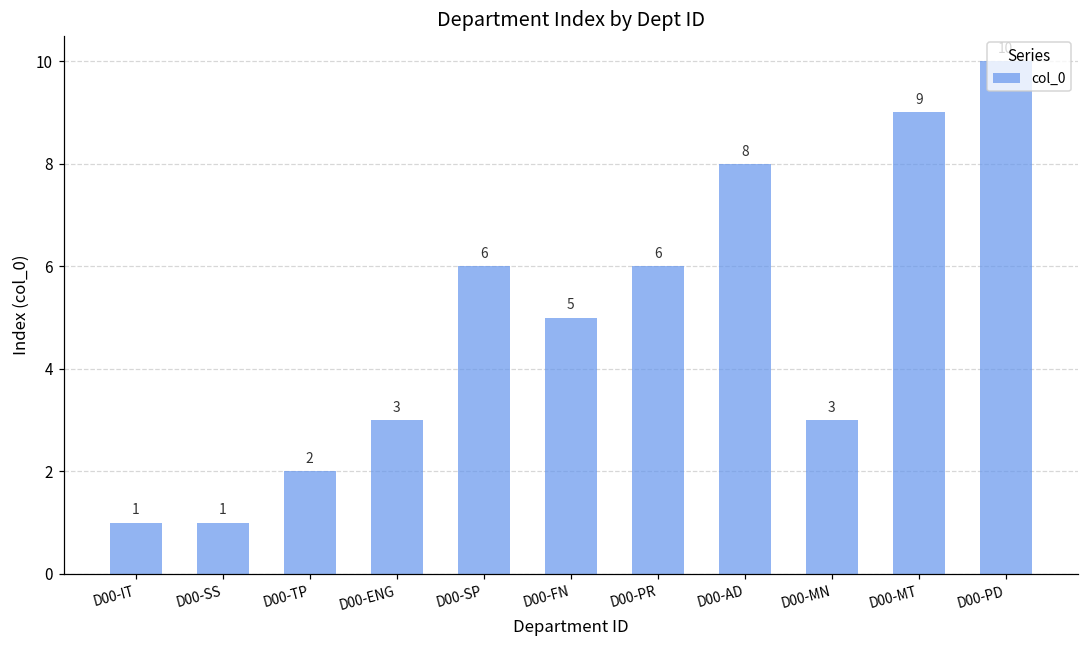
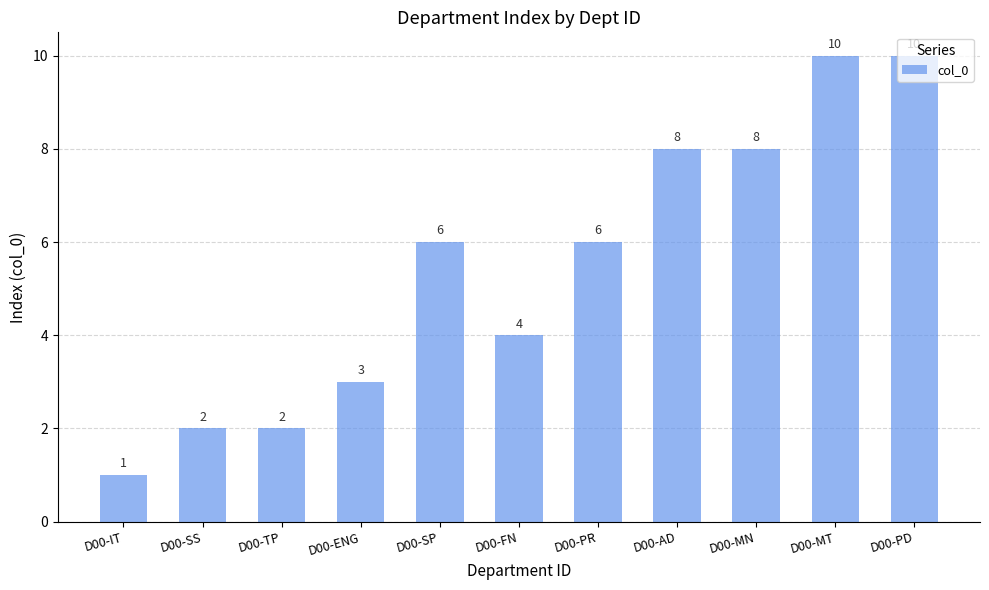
  {
    "D00-IT": 1,
-   "D00-SS": 1,
+   "D00-SS": 2,
    "D00-TP": 2,
    "D00-ENG": 3,
    "D00-SP": 6,
-   "D00-FN": 5,
+   "D00-FN": 4,
    "D00-PR": 6,
    "D00-AD": 8,
-   "D00-MN": 3,
-   "D00-MT": 9
+   "D00-MN": 8,
+   "D00-MT": 10
  }
